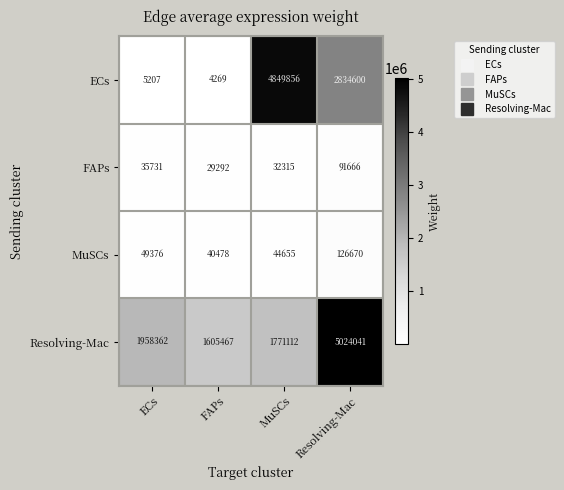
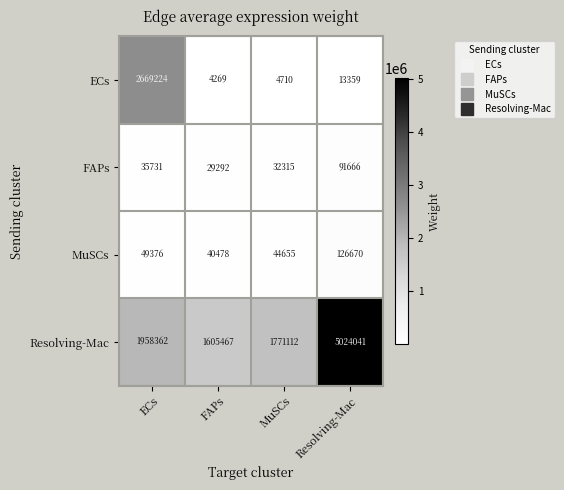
  {
    "ECs": {
-     "ECs": 5207,
+     "ECs": 2669224,
      "FAPs": 4269,
-     "MuSCs": 4849856,
-     "Resolving-Mac": 2834600
+     "MuSCs": 4710,
+     "Resolving-Mac": 13359
    },
    "FAPs": {
      "ECs": 35731,
      "FAPs": 29292,
      "MuSCs": 32315,
      "Resolving-Mac": 91666
    },
    "MuSCs": {
      "ECs": 49376,
      "FAPs": 40478,
      "MuSCs": 44655,
      "Resolving-Mac": 126670
    },
    "Resolving-Mac": {
      "ECs": 1958362,
      "FAPs": 1605467,
      "MuSCs": 1771112,
      "Resolving-Mac": 5024041
    }
  }
